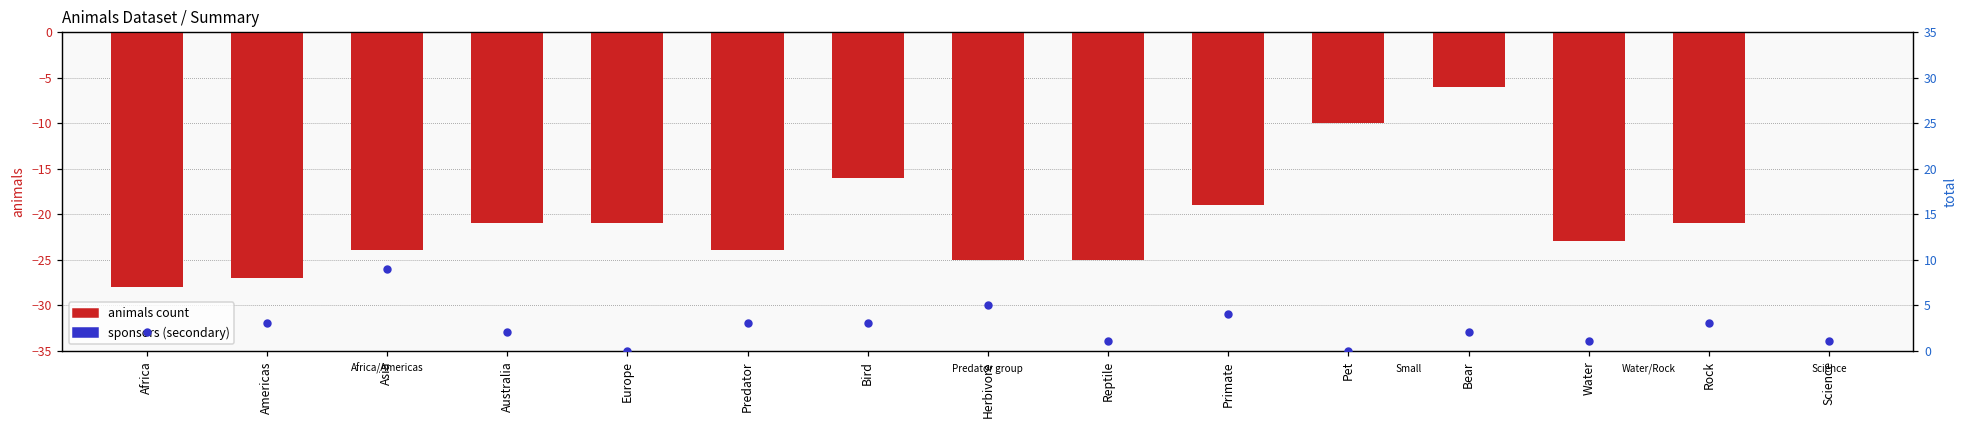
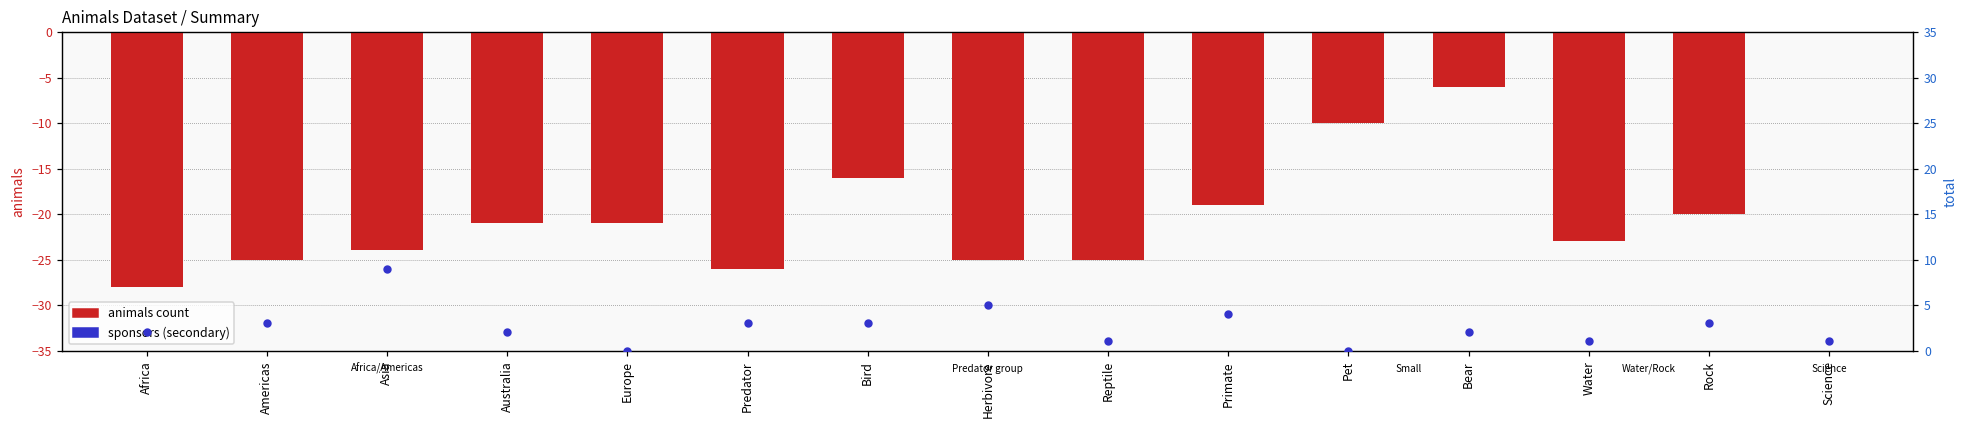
  {
    "animals count": {
      "Africa": -28,
-     "Americas": -27,
+     "Americas": -25,
      "Asia": -24,
      "Australia": -21,
      "Europe": -21,
-     "Predator": -24,
+     "Predator": -26,
      "Bird": -16,
      "Herbivore": -25,
      "Reptile": -25,
      "Primate": -19,
      "Pet": -10,
      "Bear": -6,
      "Water": -23,
-     "Rock": -21,
+     "Rock": -20,
      "Science": 0
    }
  }
